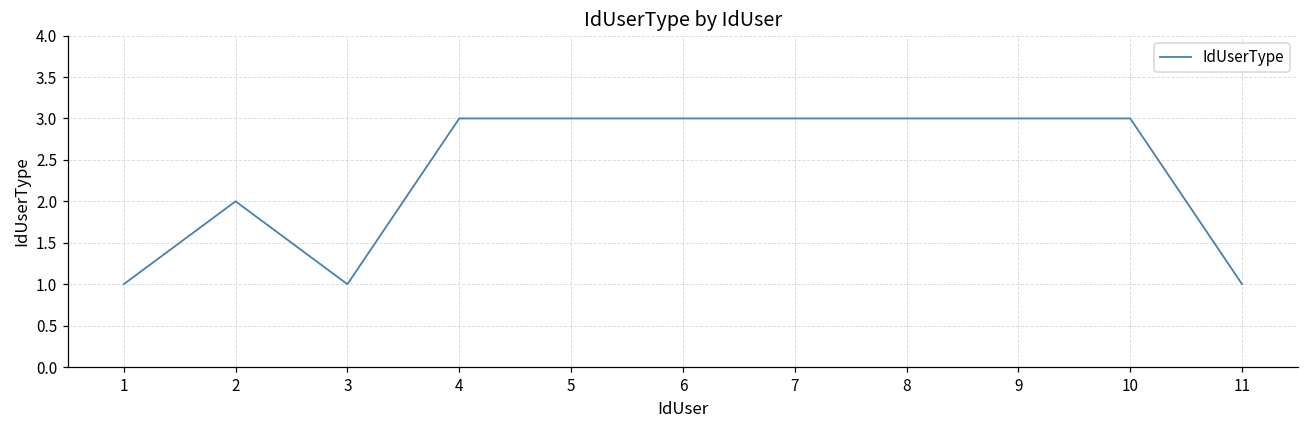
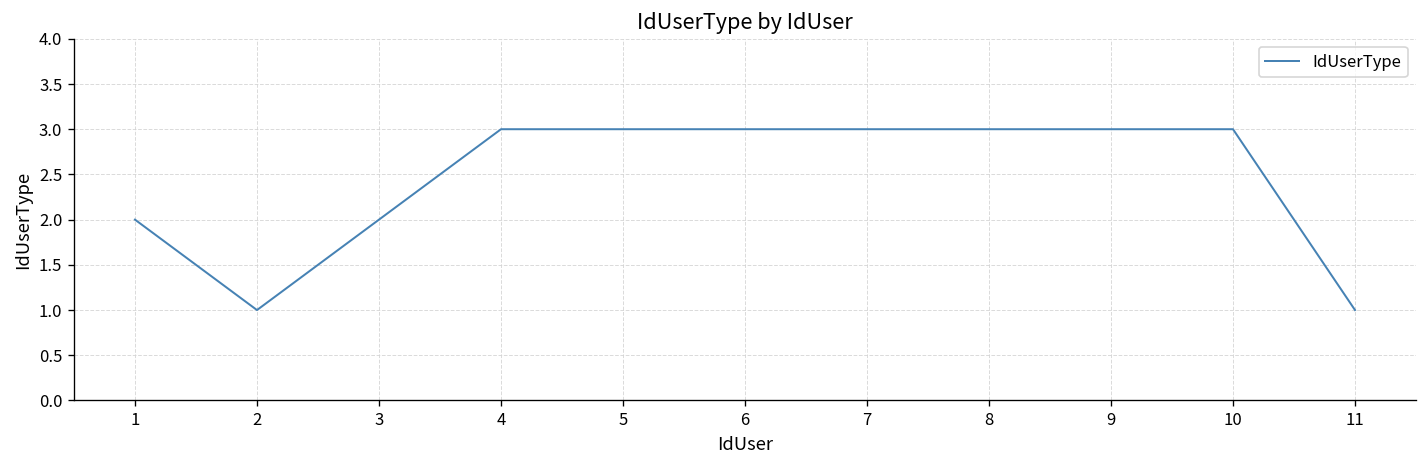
  {
-   "1": 1,
-   "2": 2,
-   "3": 1,
+   "1": 2,
+   "2": 1,
+   "3": 2,
    "4": 3,
    "5": 3,
    "6": 3,
    "7": 3,
    "8": 3,
    "9": 3,
    "10": 3,
    "11": 1
  }
